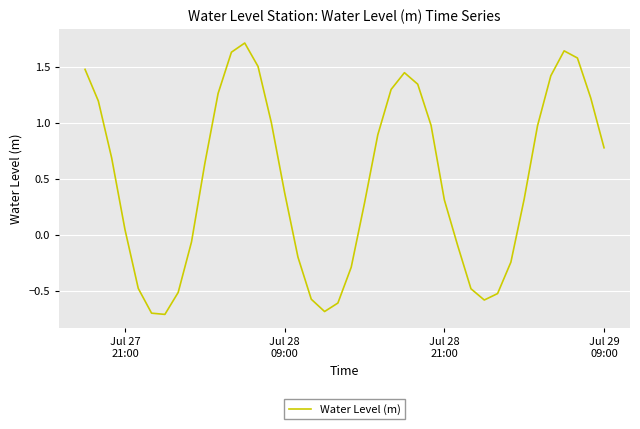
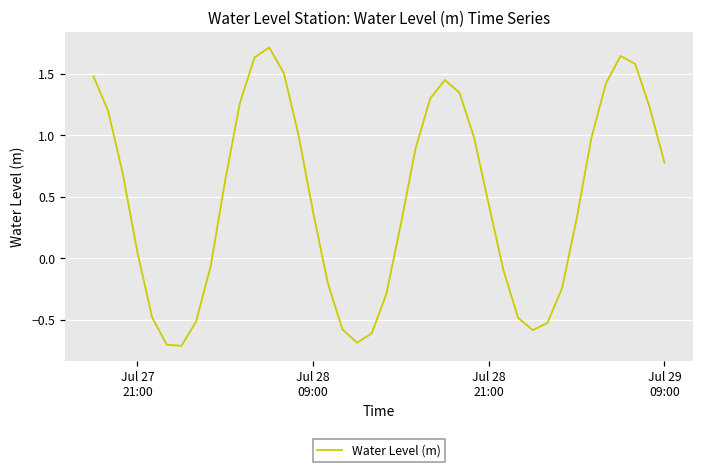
  {
    "Jul 27 21:00": 0.05,
    "Jul 28 09:00": 0.37,
-   "Jul 28 21:00": 0.31,
+   "Jul 28 21:00": 0.44,
    "Jul 29 09:00": 0.78
  }
